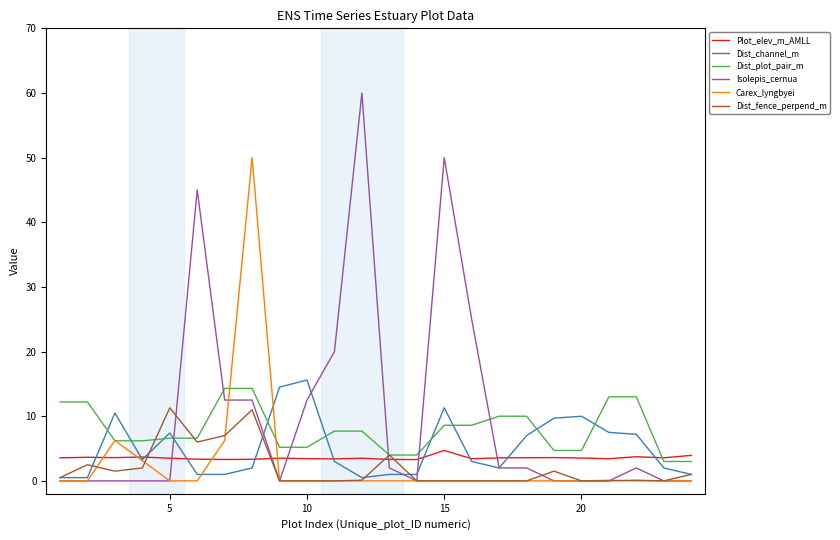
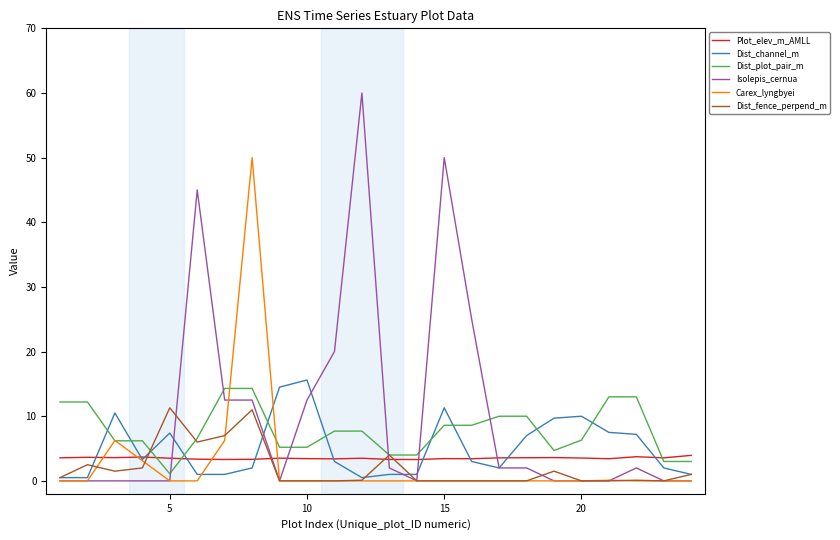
  {
    "Plot_elev_m_AMLL": {
      "5": 4,
      "10": 3,
-     "15": 5,
+     "15": 3,
      "20": 4
    },
    "Dist_channel_m": {
      "5": 7,
      "10": 16,
      "15": 11,
      "20": 10
    },
    "Dist_plot_pair_m": {
-     "5": 7,
+     "5": 1,
      "10": 5,
      "15": 9,
-     "20": 5
+     "20": 6
    },
    "Isolepis_cernua": {
      "10": 13,
      "15": 50
    },
    "Dist_fence_perpend_m": {
      "5": 11
    }
  }
